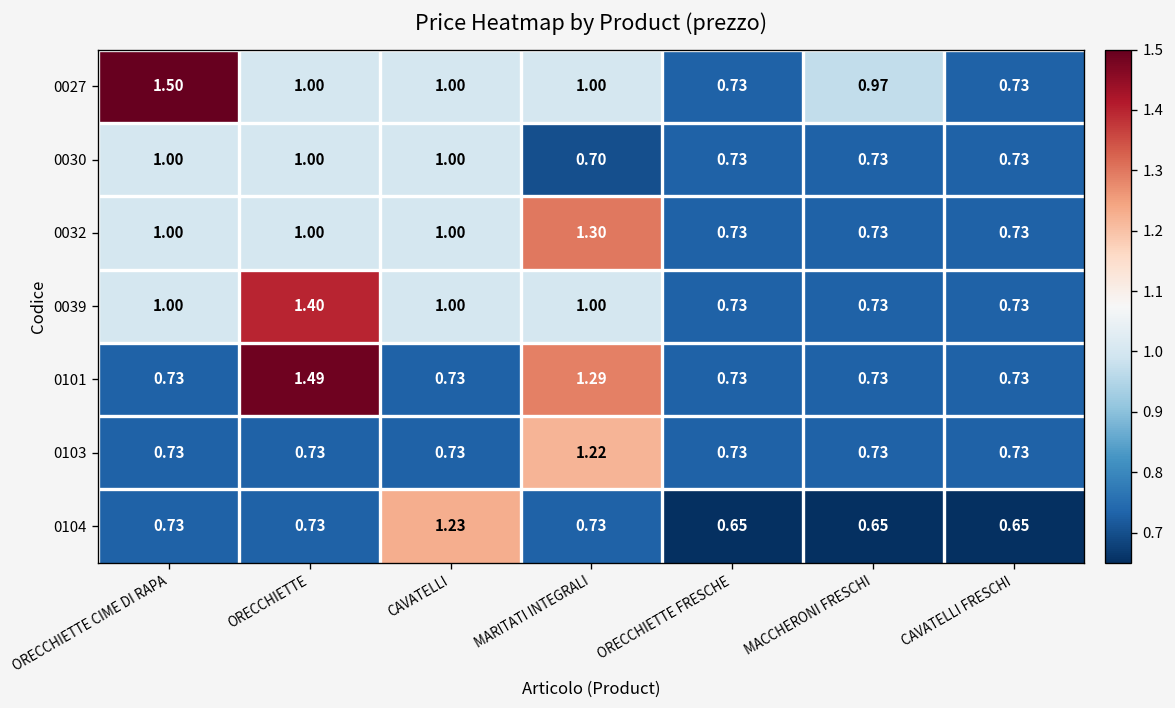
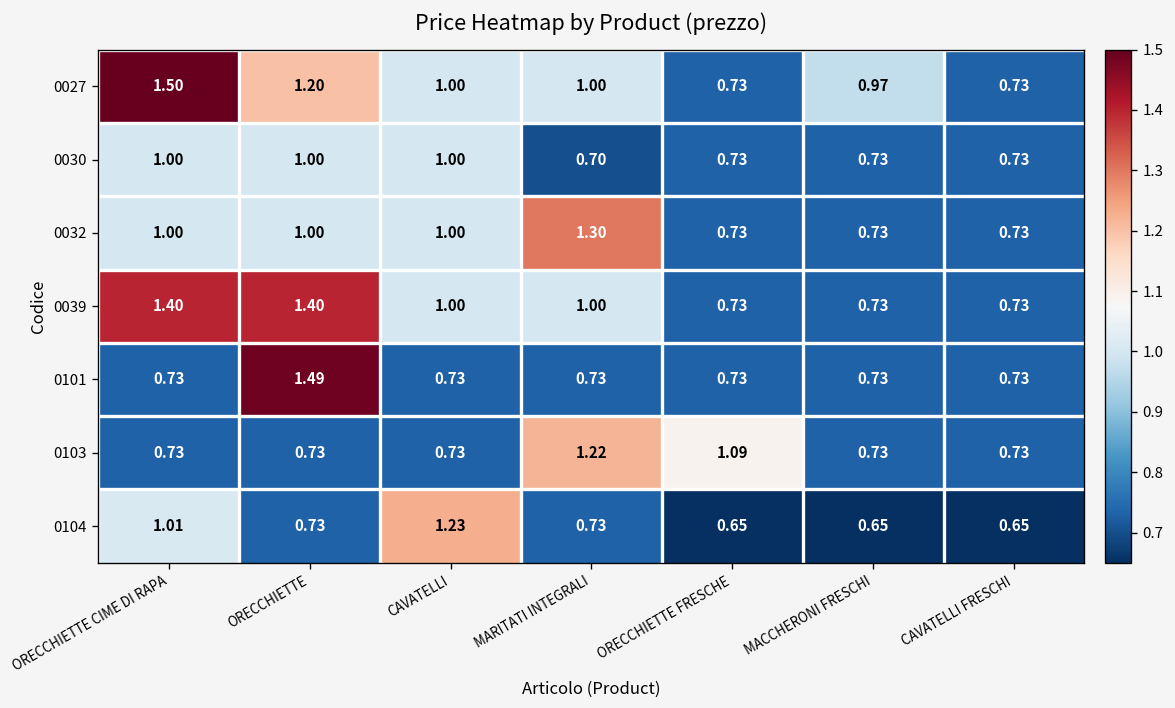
  {
    "0027": {
      "ORECCHIETTE CIME DI RAPA": 1.50,
-     "ORECCHIETTE": 1.00,
+     "ORECCHIETTE": 1.20,
      "CAVATELLI": 1.00,
      "MARITATI INTEGRALI": 1.00,
      "ORECCHIETTE FRESCHE": 0.73,
      "MACCHERONI FRESCHI": 0.97,
      "CAVATELLI FRESCHI": 0.73
    },
    "0030": {
      "ORECCHIETTE CIME DI RAPA": 1.00,
      "ORECCHIETTE": 1.00,
      "CAVATELLI": 1.00,
      "MARITATI INTEGRALI": 0.70,
      "ORECCHIETTE FRESCHE": 0.73,
      "MACCHERONI FRESCHI": 0.73,
      "CAVATELLI FRESCHI": 0.73
    },
    "0032": {
      "ORECCHIETTE CIME DI RAPA": 1.00,
      "ORECCHIETTE": 1.00,
      "CAVATELLI": 1.00,
      "MARITATI INTEGRALI": 1.30,
      "ORECCHIETTE FRESCHE": 0.73,
      "MACCHERONI FRESCHI": 0.73,
      "CAVATELLI FRESCHI": 0.73
    },
    "0039": {
-     "ORECCHIETTE CIME DI RAPA": 1.00,
+     "ORECCHIETTE CIME DI RAPA": 1.40,
      "ORECCHIETTE": 1.40,
      "CAVATELLI": 1.00,
      "MARITATI INTEGRALI": 1.00,
      "ORECCHIETTE FRESCHE": 0.73,
      "MACCHERONI FRESCHI": 0.73,
      "CAVATELLI FRESCHI": 0.73
    },
    "0101": {
      "ORECCHIETTE CIME DI RAPA": 0.73,
      "ORECCHIETTE": 1.49,
      "CAVATELLI": 0.73,
-     "MARITATI INTEGRALI": 1.29,
+     "MARITATI INTEGRALI": 0.73,
      "ORECCHIETTE FRESCHE": 0.73,
      "MACCHERONI FRESCHI": 0.73,
      "CAVATELLI FRESCHI": 0.73
    },
    "0103": {
      "ORECCHIETTE CIME DI RAPA": 0.73,
      "ORECCHIETTE": 0.73,
      "CAVATELLI": 0.73,
      "MARITATI INTEGRALI": 1.22,
-     "ORECCHIETTE FRESCHE": 0.73,
+     "ORECCHIETTE FRESCHE": 1.09,
      "MACCHERONI FRESCHI": 0.73,
      "CAVATELLI FRESCHI": 0.73
    },
    "0104": {
-     "ORECCHIETTE CIME DI RAPA": 0.73,
+     "ORECCHIETTE CIME DI RAPA": 1.01,
      "ORECCHIETTE": 0.73,
      "CAVATELLI": 1.23,
      "MARITATI INTEGRALI": 0.73,
      "ORECCHIETTE FRESCHE": 0.65,
      "MACCHERONI FRESCHI": 0.65,
      "CAVATELLI FRESCHI": 0.65
    }
  }
